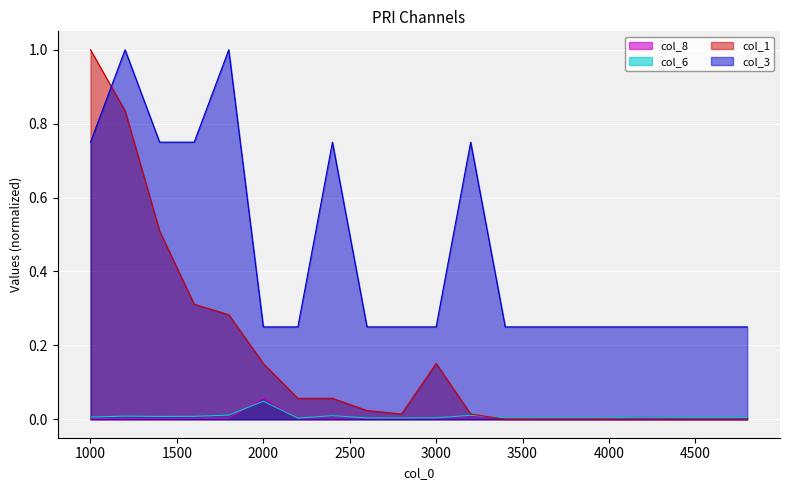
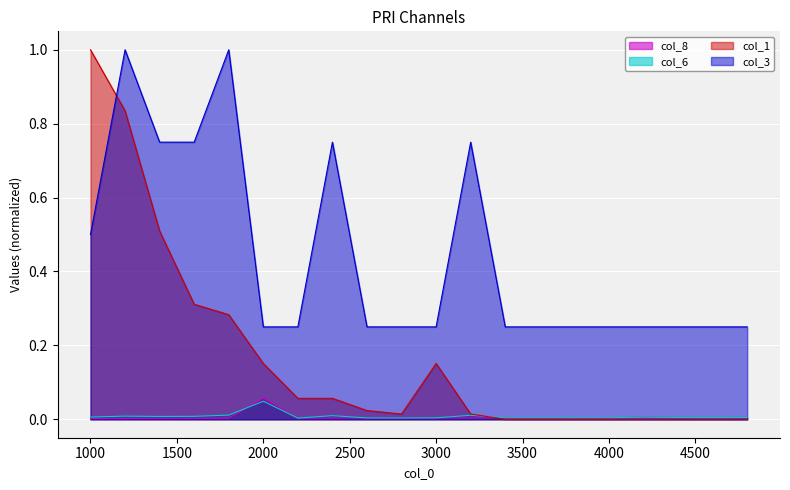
  {
    "col_8": {
      "2000": 0.06
    },
    "col_6": {
      "2000": 0.05
    },
    "col_1": {
      "1000": 1.00,
      "2000": 0.15,
      "3000": 0.15
    },
    "col_3": {
-     "1000": 0.75,
+     "1000": 0.50,
      "2000": 0.25,
      "3000": 0.25,
      "4000": 0.25
    }
  }
